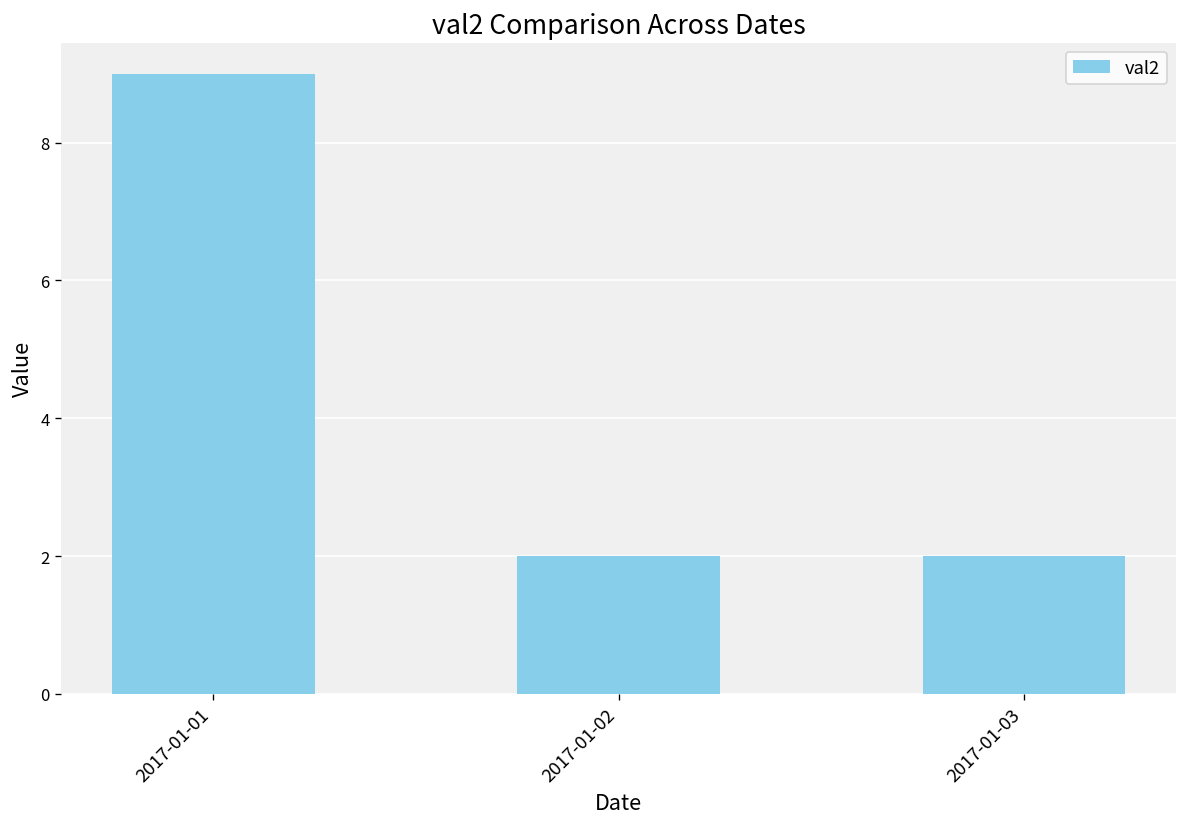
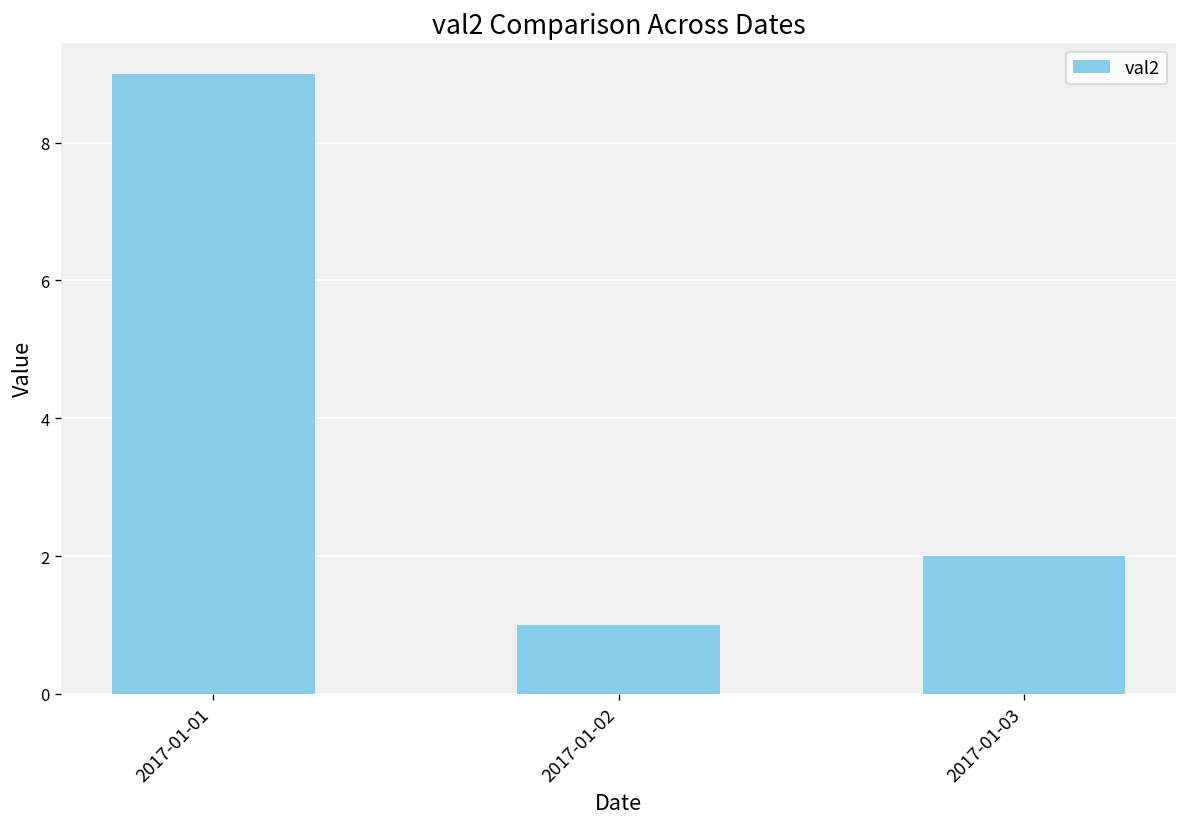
  {
    "2017-01-01": 9,
-   "2017-01-02": 2,
+   "2017-01-02": 1,
    "2017-01-03": 2
  }
